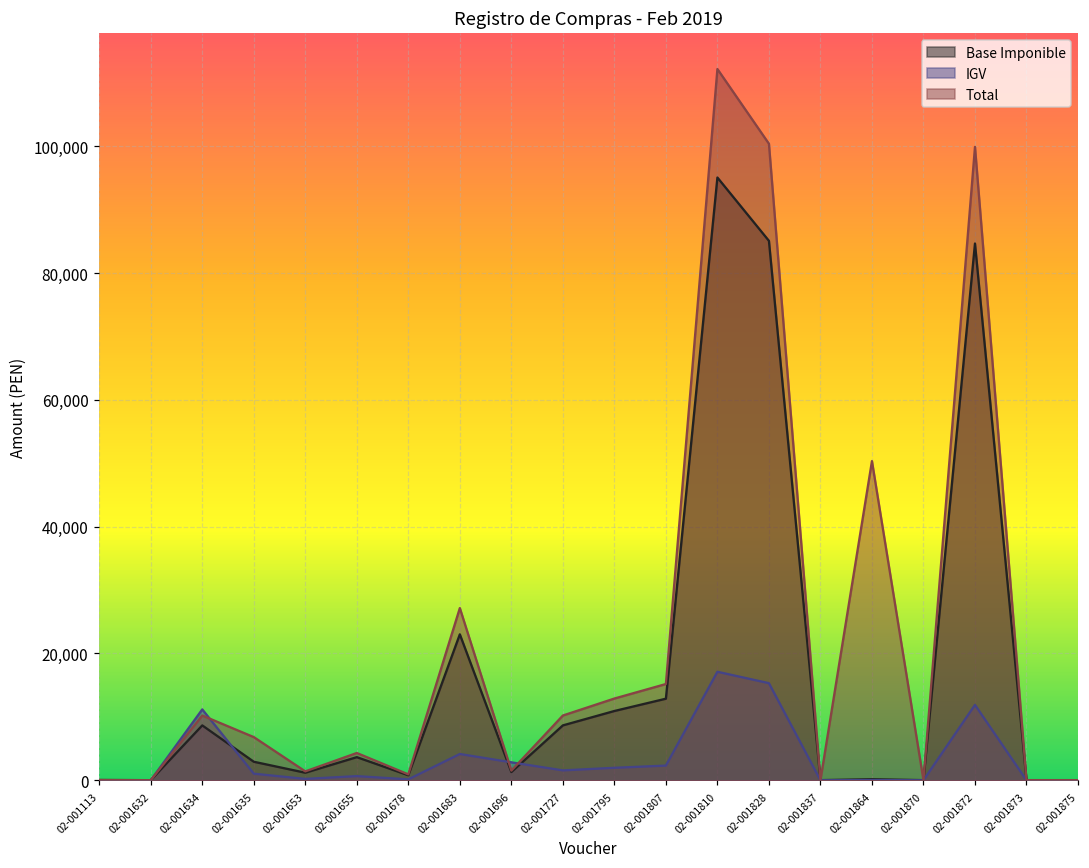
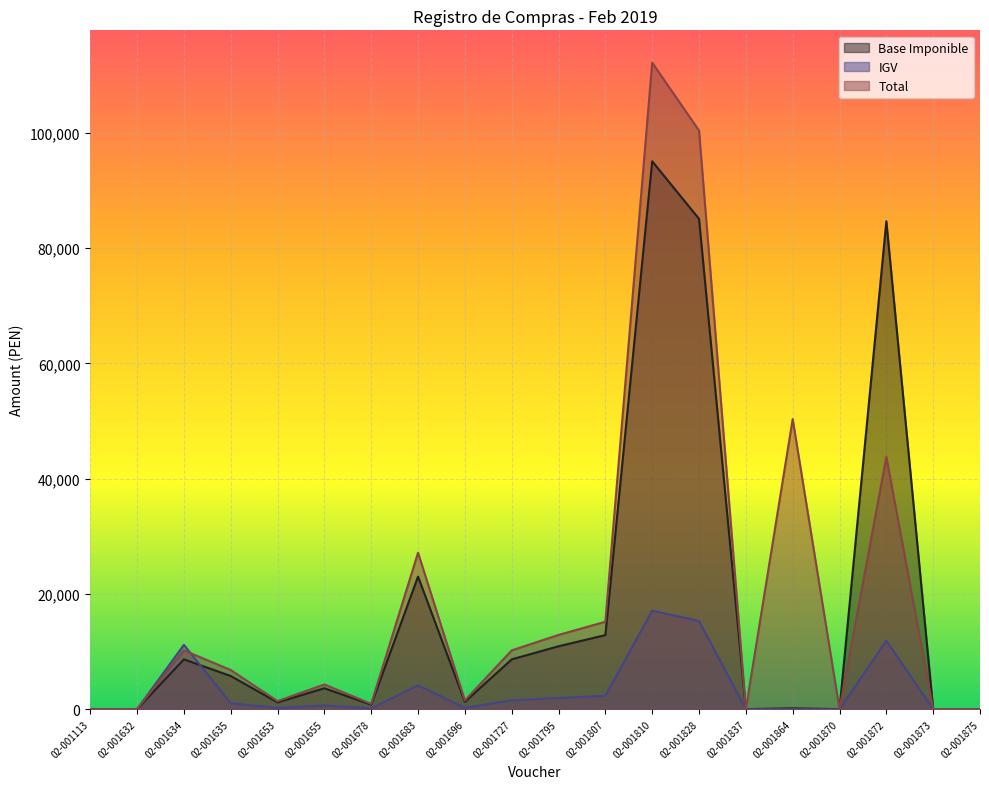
  {
    "Base Imponible": {
      "02-001634": "9,000",
-     "02-001635": "3,000",
+     "02-001635": "6,000",
      "02-001655": "4,000",
      "02-001683": "23,000",
      "02-001727": "9,000",
      "02-001795": "11,000",
      "02-001807": "13,000",
      "02-001810": "95,000",
      "02-001828": "85,000",
      "02-001872": "85,000"
    },
    "IGV": {
      "02-001634": "11,000",
      "02-001635": "1,000",
      "02-001653": "0",
      "02-001655": "1,000",
      "02-001678": "0",
      "02-001683": "4,000",
-     "02-001696": "3,000",
+     "02-001696": "0",
      "02-001727": "2,000",
      "02-001795": "2,000",
      "02-001807": "2,000",
      "02-001810": "17,000",
      "02-001828": "15,000",
      "02-001872": "12,000"
    },
    "Total": {
      "02-001634": "10,000",
      "02-001635": "7,000",
      "02-001655": "4,000",
      "02-001683": "27,000",
      "02-001727": "10,000",
      "02-001795": "13,000",
      "02-001807": "15,000",
      "02-001810": "112,000",
      "02-001828": "100,000",
      "02-001864": "50,000",
-     "02-001872": "100,000"
+     "02-001872": "44,000"
    }
  }
